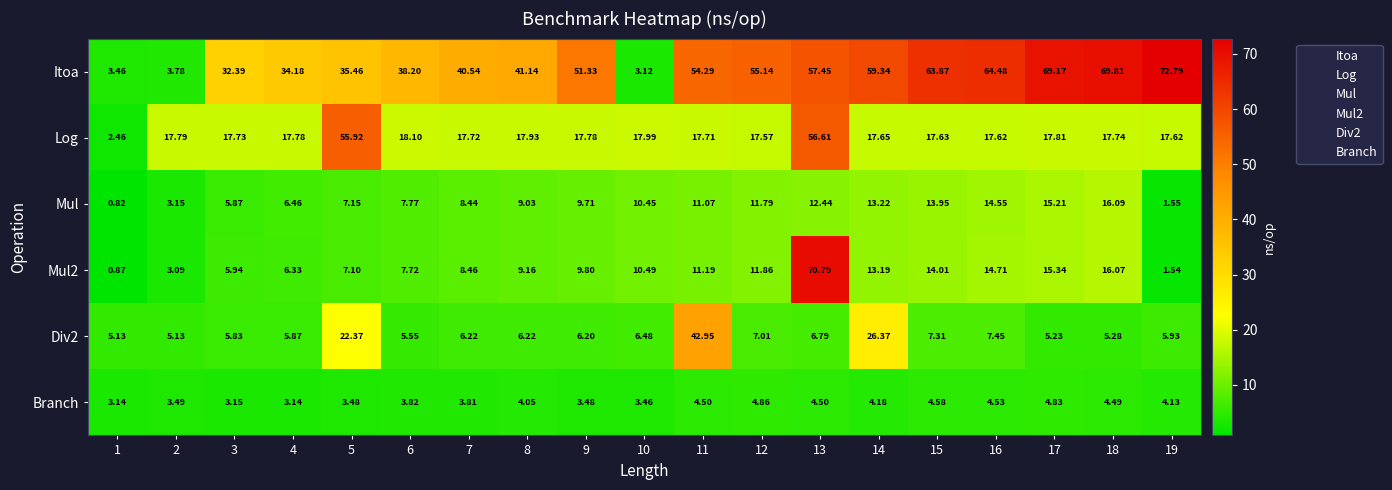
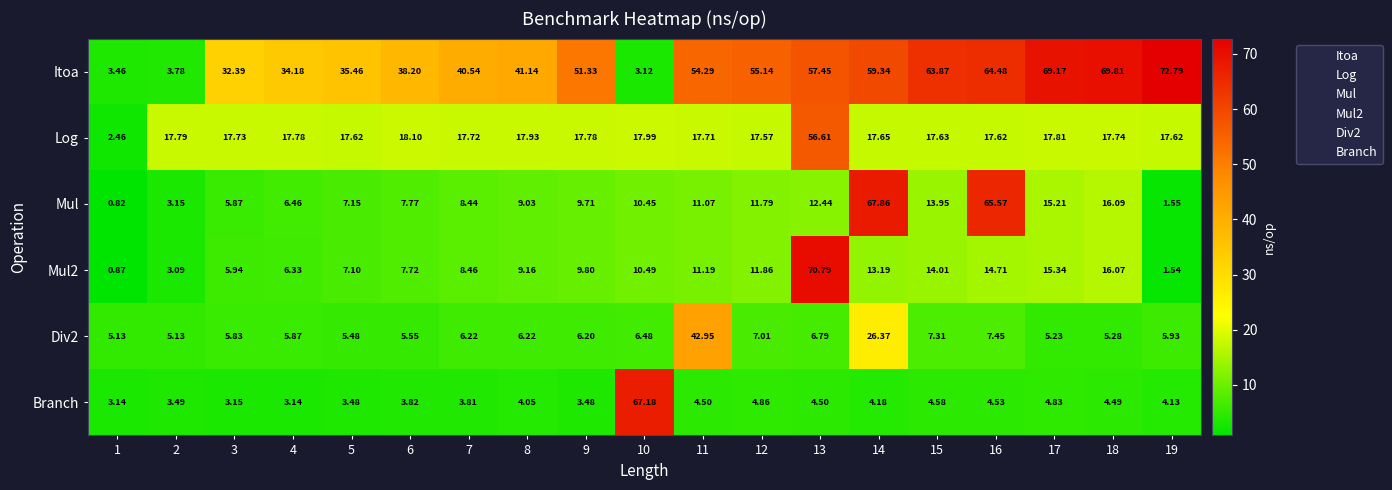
  {
    "Itoa": {
      "1": 3.46,
      "2": 3.78,
      "3": 32.39,
      "4": 34.18,
      "5": 35.46,
      "6": 38.20,
      "7": 40.54,
      "8": 41.14,
      "9": 51.33,
      "10": 3.12,
      "11": 54.29,
      "12": 55.14,
      "13": 57.45,
      "14": 59.34,
      "15": 63.87,
      "16": 64.48,
      "17": 69.17,
      "18": 69.81,
      "19": 72.79
    },
    "Log": {
      "1": 2.46,
      "2": 17.79,
      "3": 17.73,
      "4": 17.78,
-     "5": 55.92,
+     "5": 17.62,
      "6": 18.10,
      "7": 17.72,
      "8": 17.93,
      "9": 17.78,
      "10": 17.99,
      "11": 17.71,
      "12": 17.57,
      "13": 56.61,
      "14": 17.65,
      "15": 17.63,
      "16": 17.62,
      "17": 17.81,
      "18": 17.74,
      "19": 17.62
    },
    "Mul": {
      "1": 0.82,
      "2": 3.15,
      "3": 5.87,
      "4": 6.46,
      "5": 7.15,
      "6": 7.77,
      "7": 8.44,
      "8": 9.03,
      "9": 9.71,
      "10": 10.45,
      "11": 11.07,
      "12": 11.79,
      "13": 12.44,
-     "14": 13.22,
+     "14": 67.86,
      "15": 13.95,
-     "16": 14.55,
+     "16": 65.57,
      "17": 15.21,
      "18": 16.09,
      "19": 1.55
    },
    "Mul2": {
      "1": 0.87,
      "2": 3.09,
      "3": 5.94,
      "4": 6.33,
      "5": 7.10,
      "6": 7.72,
      "7": 8.46,
      "8": 9.16,
      "9": 9.80,
      "10": 10.49,
      "11": 11.19,
      "12": 11.86,
      "13": 70.79,
      "14": 13.19,
      "15": 14.01,
      "16": 14.71,
      "17": 15.34,
      "18": 16.07,
      "19": 1.54
    },
    "Div2": {
      "1": 5.13,
      "2": 5.13,
      "3": 5.83,
      "4": 5.87,
-     "5": 22.37,
+     "5": 5.48,
      "6": 5.55,
      "7": 6.22,
      "8": 6.22,
      "9": 6.20,
      "10": 6.48,
      "11": 42.95,
      "12": 7.01,
      "13": 6.79,
      "14": 26.37,
      "15": 7.31,
      "16": 7.45,
      "17": 5.23,
      "18": 5.28,
      "19": 5.93
    },
    "Branch": {
      "1": 3.14,
      "2": 3.49,
      "3": 3.15,
      "4": 3.14,
      "5": 3.48,
      "6": 3.82,
      "7": 3.81,
      "8": 4.05,
      "9": 3.48,
-     "10": 3.46,
+     "10": 67.18,
      "11": 4.50,
      "12": 4.86,
      "13": 4.50,
      "14": 4.18,
      "15": 4.58,
      "16": 4.53,
      "17": 4.83,
      "18": 4.49,
      "19": 4.13
    }
  }
